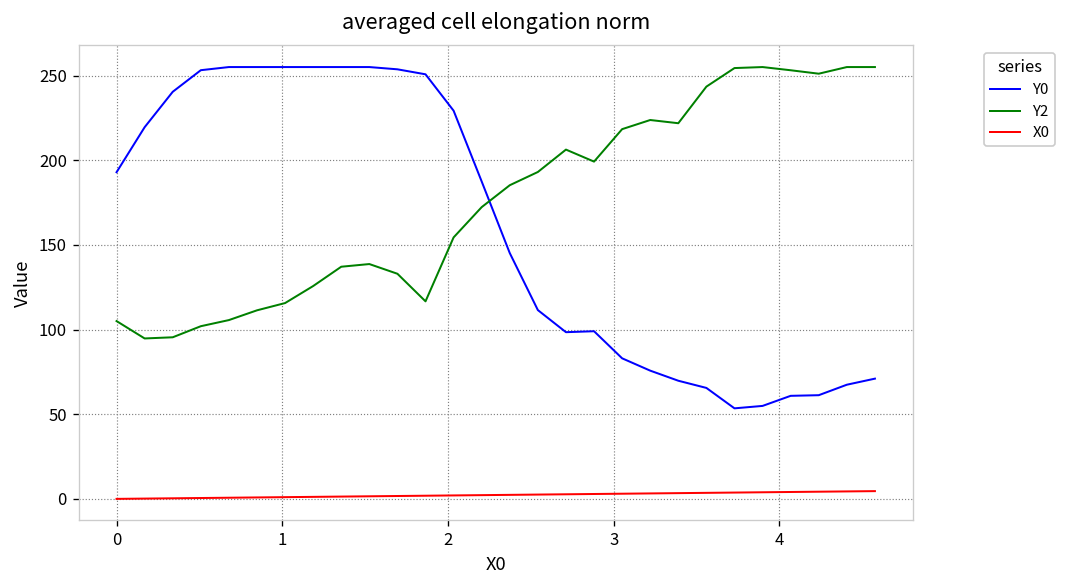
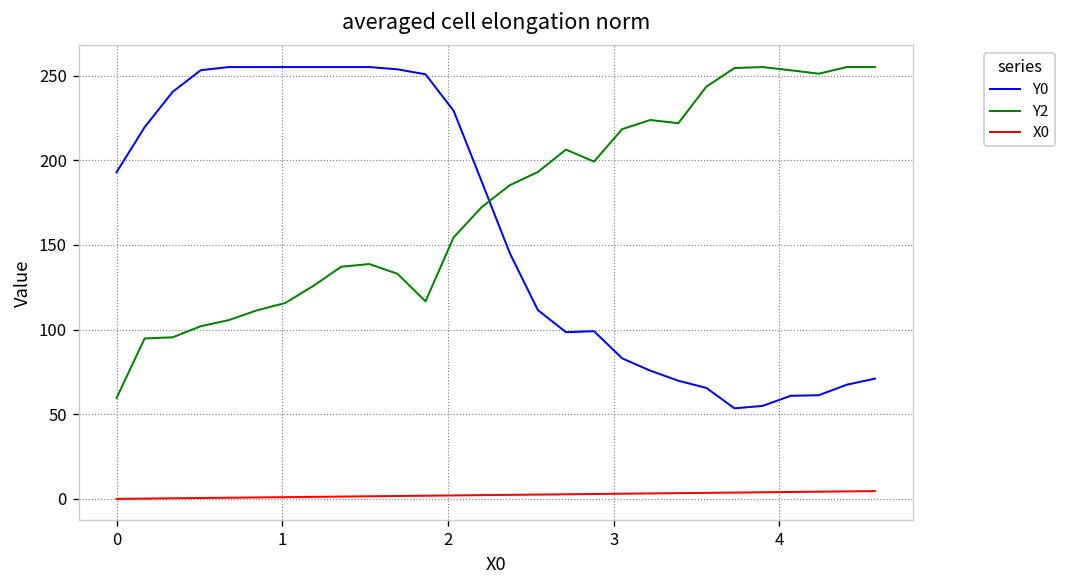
  {
    "Y0": {
      "0": 193
    },
    "Y2": {
-     "0": 105
+     "0": 60
    },
    "X0": {
      "0": 0
    }
  }
